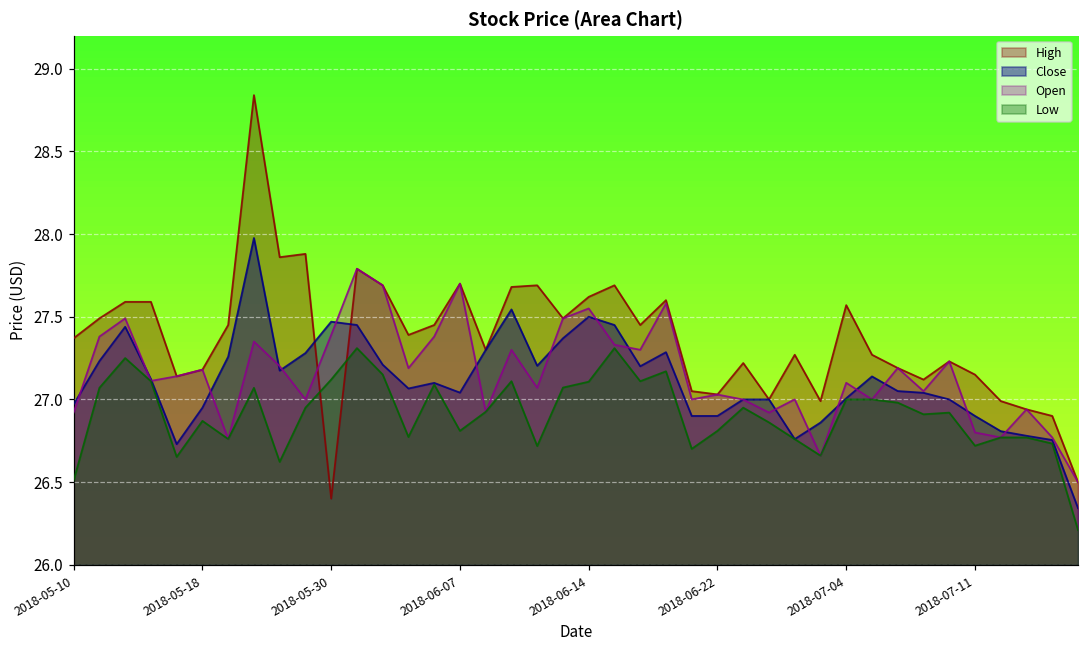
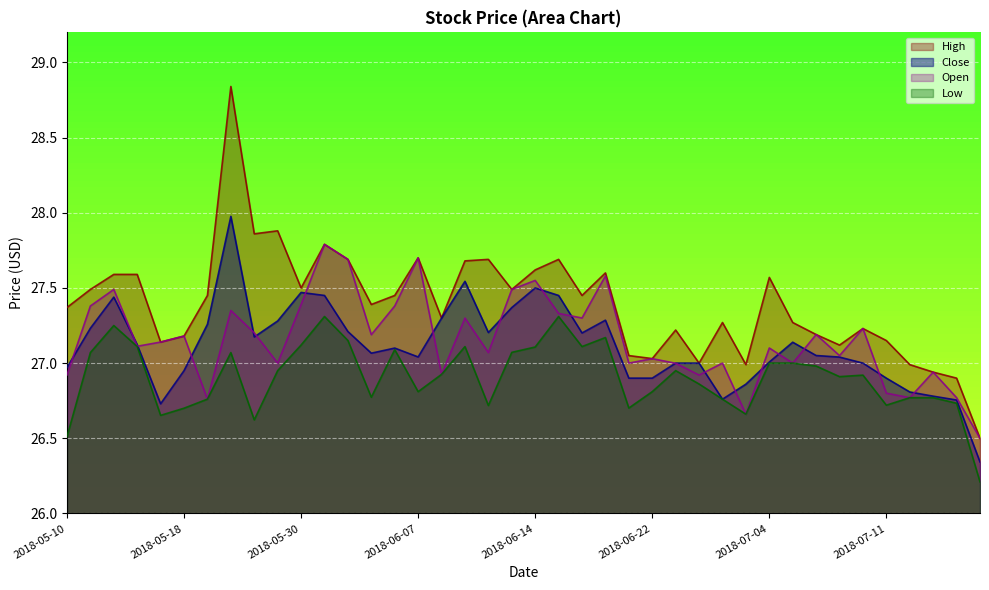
  {
    "High": {
      "2018-05-10": 27.37,
-     "2018-05-30": 26.4,
+     "2018-05-30": 27.5,
      "2018-06-14": 27.62,
      "2018-07-04": 27.57,
      "2018-07-11": 27.15
    },
    "Close": {
      "2018-05-10": 26.97,
      "2018-05-18": 26.95,
      "2018-05-30": 27.47,
      "2018-06-07": 27.04,
      "2018-06-14": 27.50,
      "2018-06-22": 26.90,
      "2018-07-11": 26.90
    },
    "Open": {
      "2018-05-10": 26.92,
      "2018-05-30": 27.39,
      "2018-06-14": 27.55,
      "2018-07-04": 27.10,
      "2018-07-11": 26.80
    },
    "Low": {
      "2018-05-10": 26.51,
-     "2018-05-18": 26.87,
+     "2018-05-18": 26.70,
      "2018-05-30": 27.12,
      "2018-06-07": 26.81,
      "2018-06-14": 27.11,
      "2018-06-22": 26.81,
      "2018-07-11": 26.72
    }
  }
